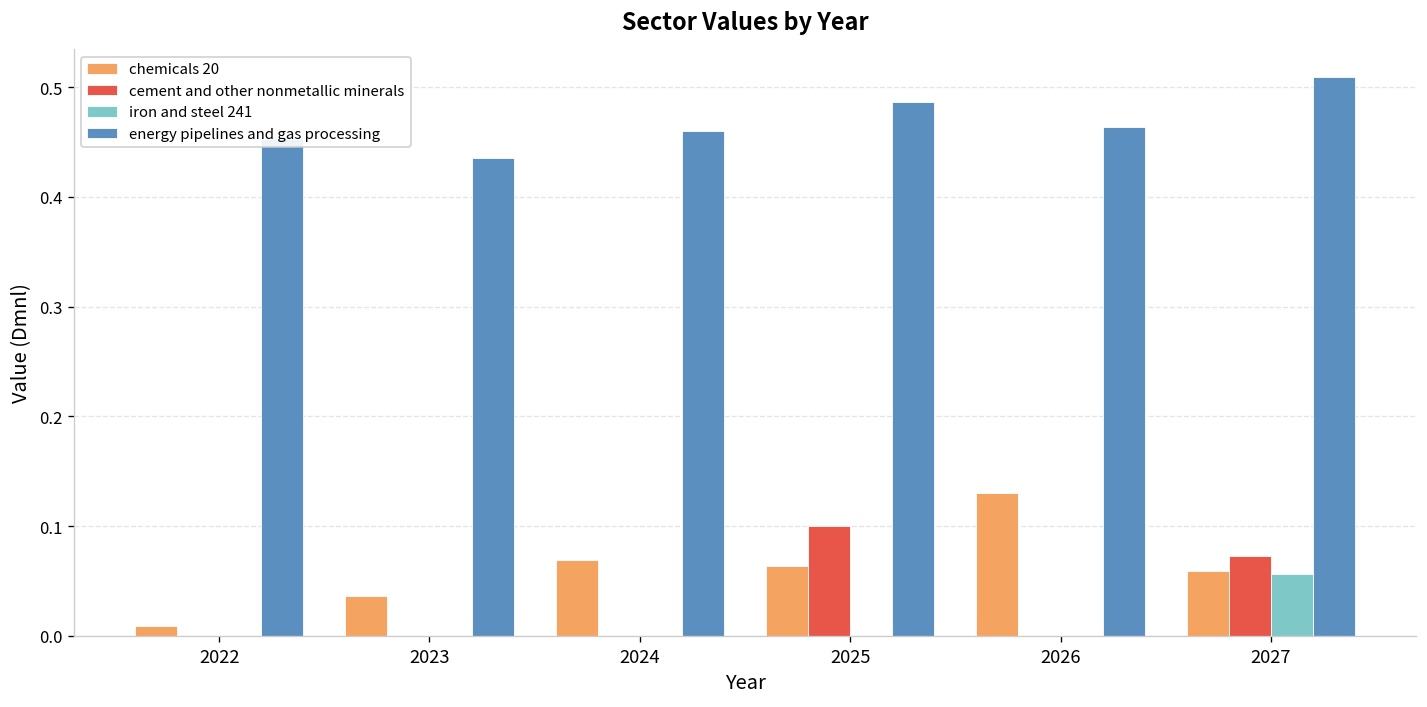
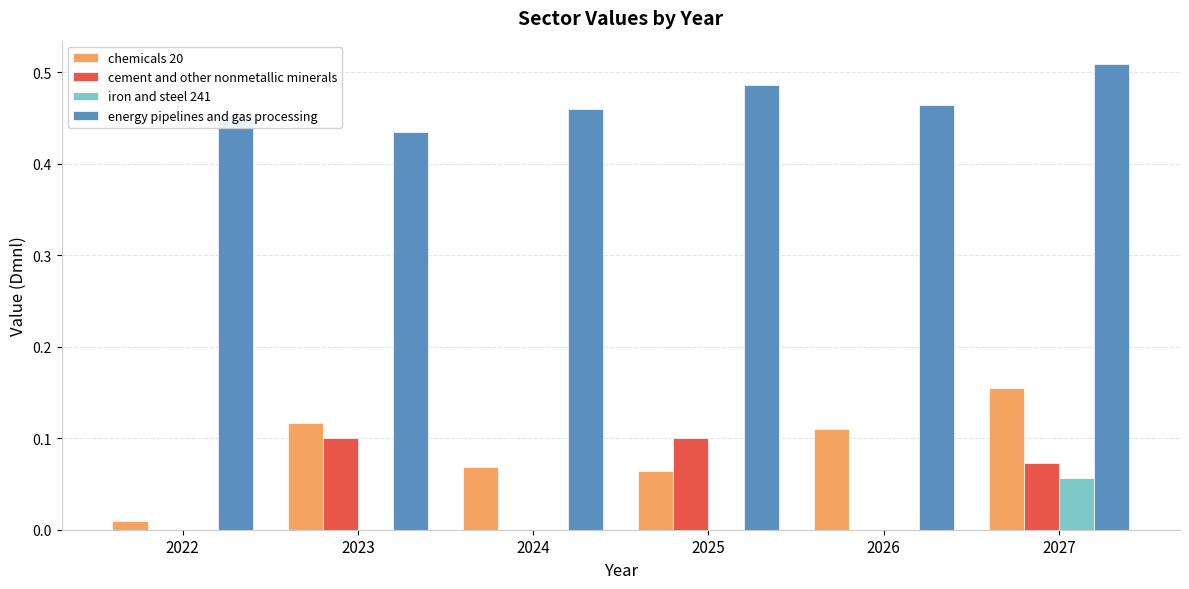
  {
    "chemicals 20": {
      "2022": 0.01,
-     "2023": 0.04,
+     "2023": 0.12,
      "2024": 0.07,
      "2025": 0.06,
-     "2026": 0.13,
-     "2027": 0.06
+     "2026": 0.11,
+     "2027": 0.15
    },
    "cement and other nonmetallic minerals": {
      "2022": 0.0,
-     "2023": 0.0,
+     "2023": 0.1,
      "2024": 0.0,
      "2025": 0.1,
      "2026": 0.0,
      "2027": 0.07
    },
    "iron and steel 241": {
      "2022": 0.00,
      "2023": 0.00,
      "2024": 0.00,
      "2025": 0.00,
      "2026": 0.00,
      "2027": 0.06
    },
    "energy pipelines and gas processing": {
      "2023": 0.44,
      "2024": 0.46,
      "2025": 0.49,
      "2026": 0.46,
      "2027": 0.51
    }
  }
